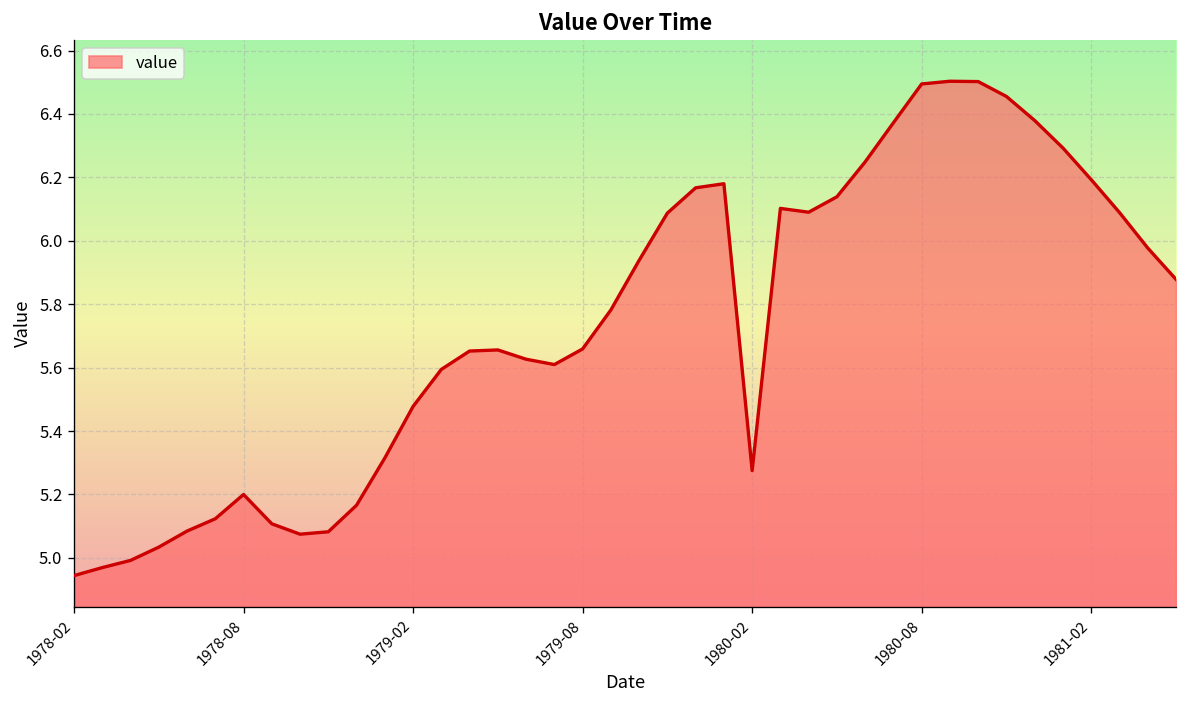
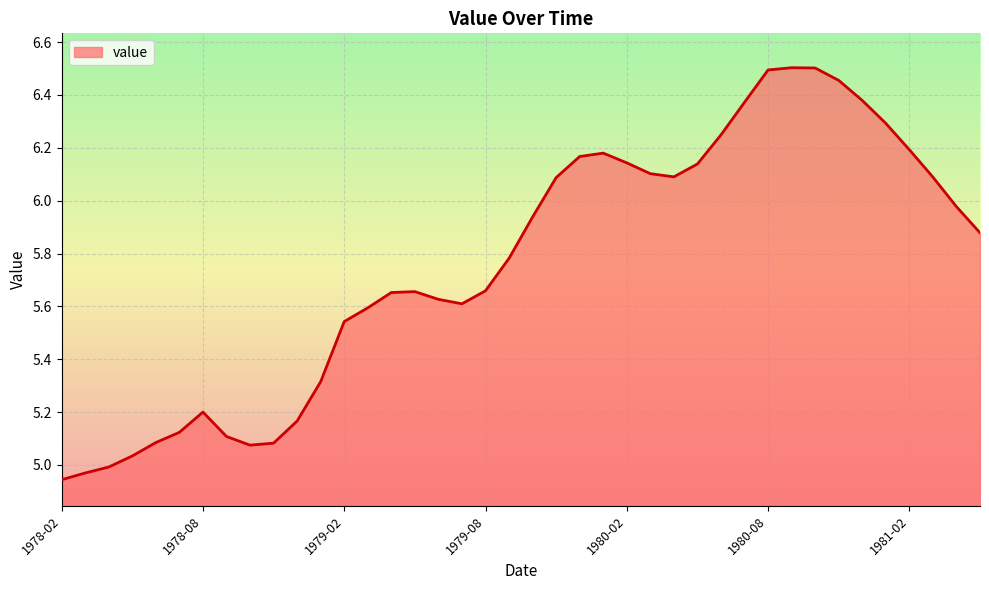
  {
    "1978-02": 4.94,
    "1978-08": 5.20,
-   "1979-02": 5.48,
+   "1979-02": 5.54,
    "1979-08": 5.66,
-   "1980-02": 5.28,
+   "1980-02": 6.14,
    "1980-08": 6.49,
    "1981-02": 6.19
  }
